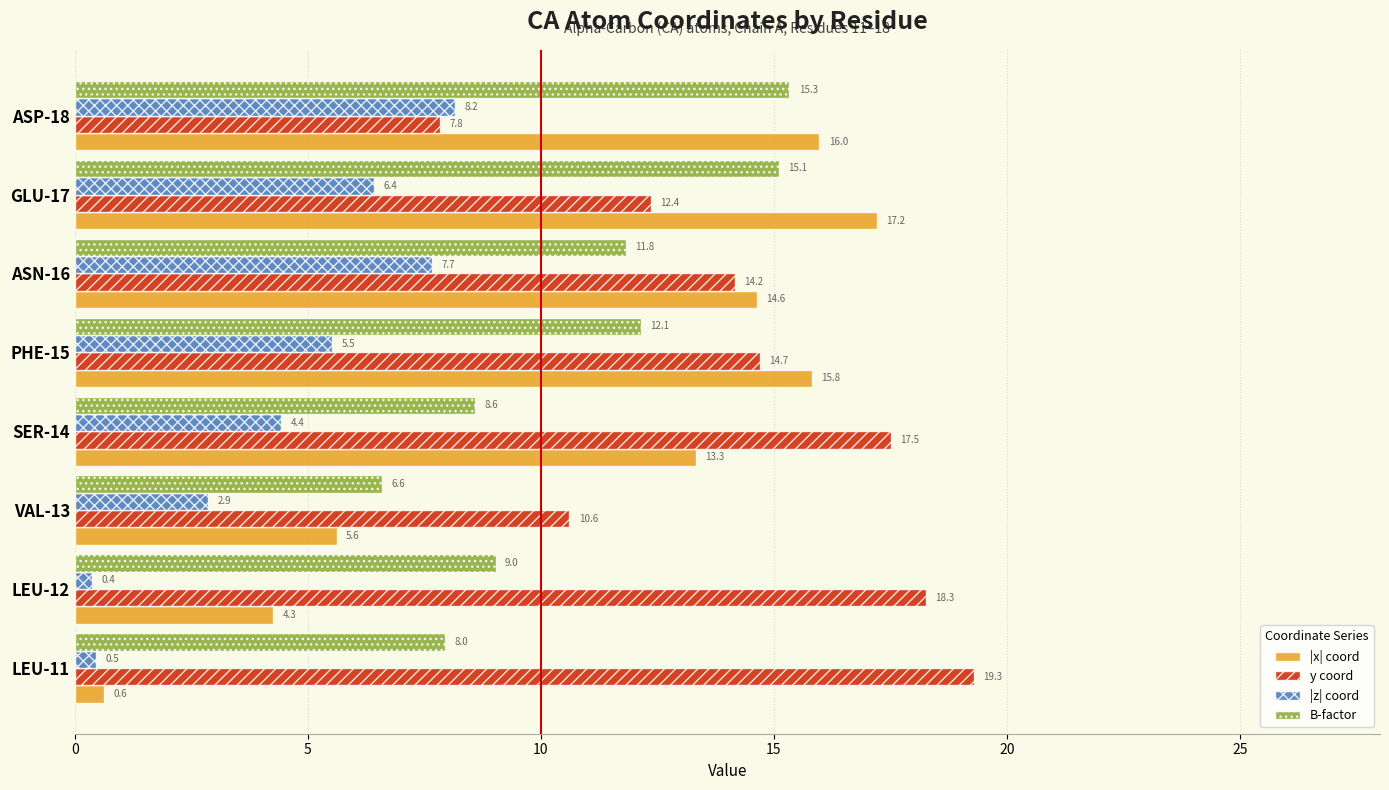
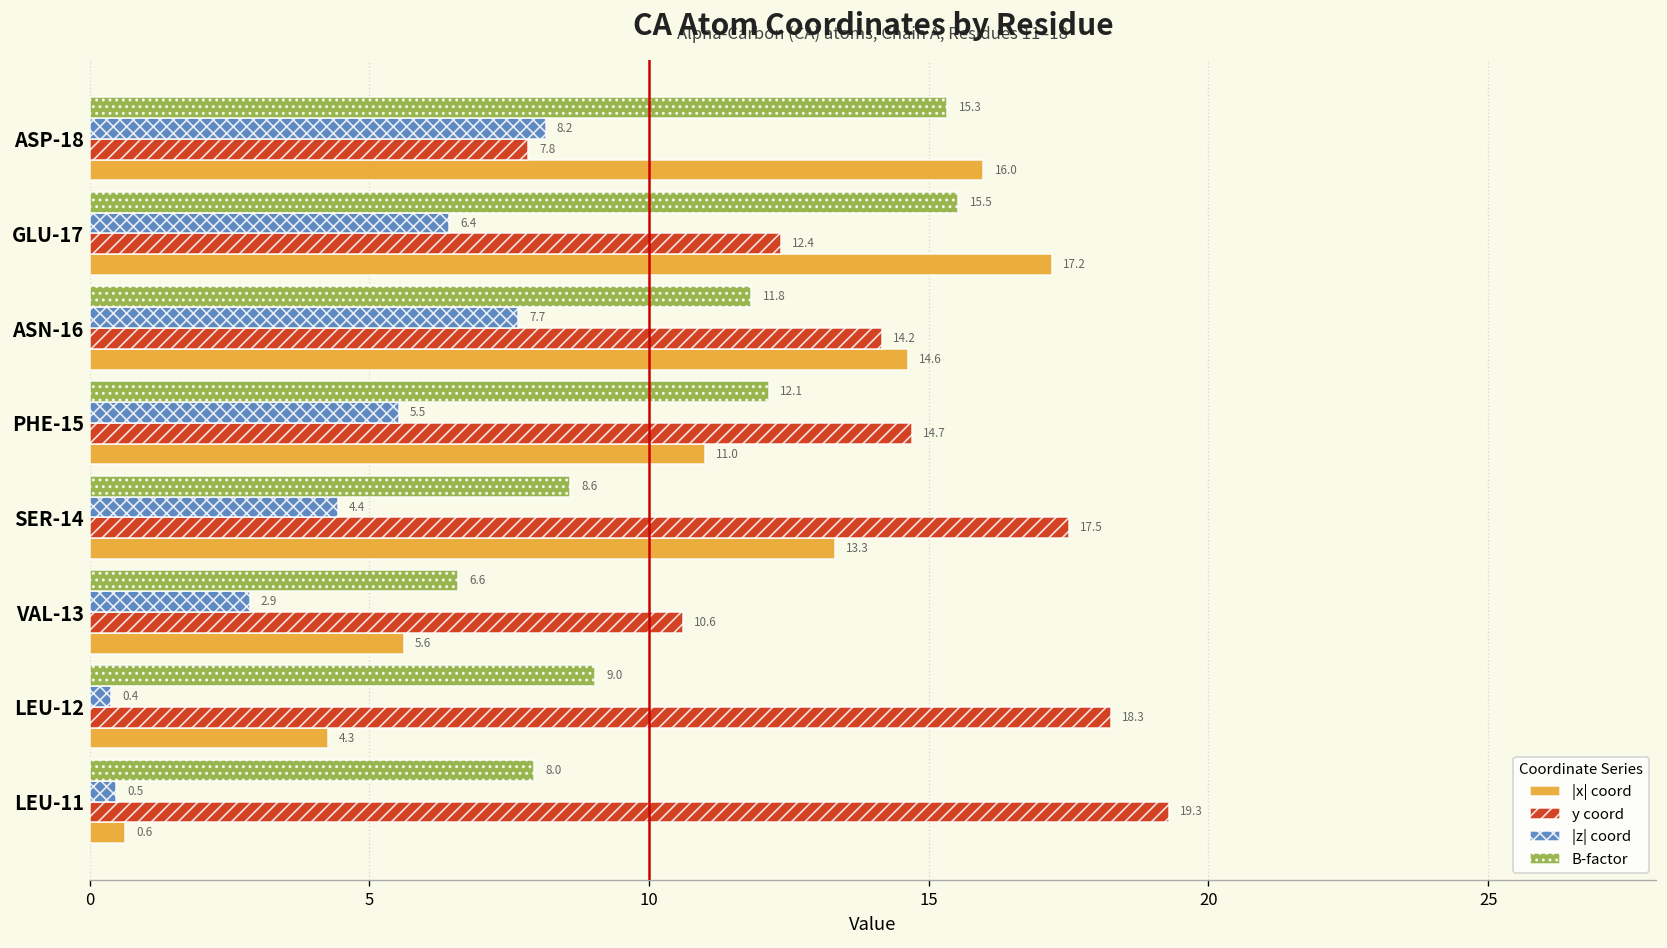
  {
    "|x| coord": {
      "ASP-18": 16.0,
      "GLU-17": 17.2,
      "ASN-16": 14.6,
-     "PHE-15": 15.8,
+     "PHE-15": 11.0,
      "SER-14": 13.3,
      "VAL-13": 5.6,
      "LEU-12": 4.3,
      "LEU-11": 0.6
    },
    "y coord": {
      "ASP-18": 7.8,
      "GLU-17": 12.4,
      "ASN-16": 14.2,
      "PHE-15": 14.7,
      "SER-14": 17.5,
      "VAL-13": 10.6,
      "LEU-12": 18.3,
      "LEU-11": 19.3
    },
    "|z| coord": {
      "ASP-18": 8.2,
      "GLU-17": 6.4,
      "ASN-16": 7.7,
      "PHE-15": 5.5,
      "SER-14": 4.4,
      "VAL-13": 2.9,
      "LEU-12": 0.4,
      "LEU-11": 0.5
    },
    "B-factor": {
      "ASP-18": 15.3,
-     "GLU-17": 15.1,
+     "GLU-17": 15.5,
      "ASN-16": 11.8,
      "PHE-15": 12.1,
      "SER-14": 8.6,
      "VAL-13": 6.6,
      "LEU-12": 9.0,
      "LEU-11": 8.0
    }
  }
